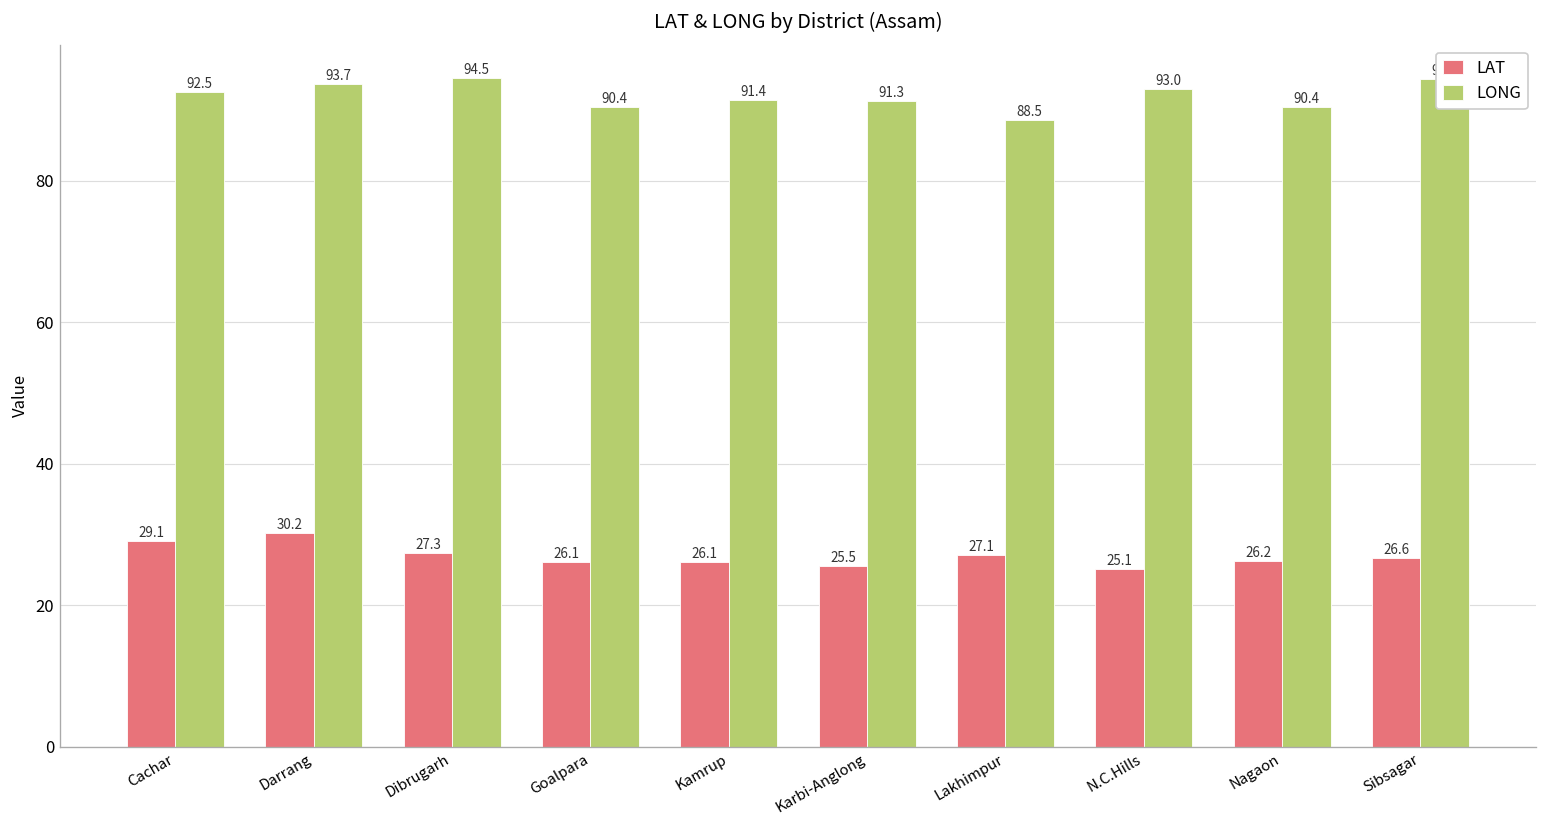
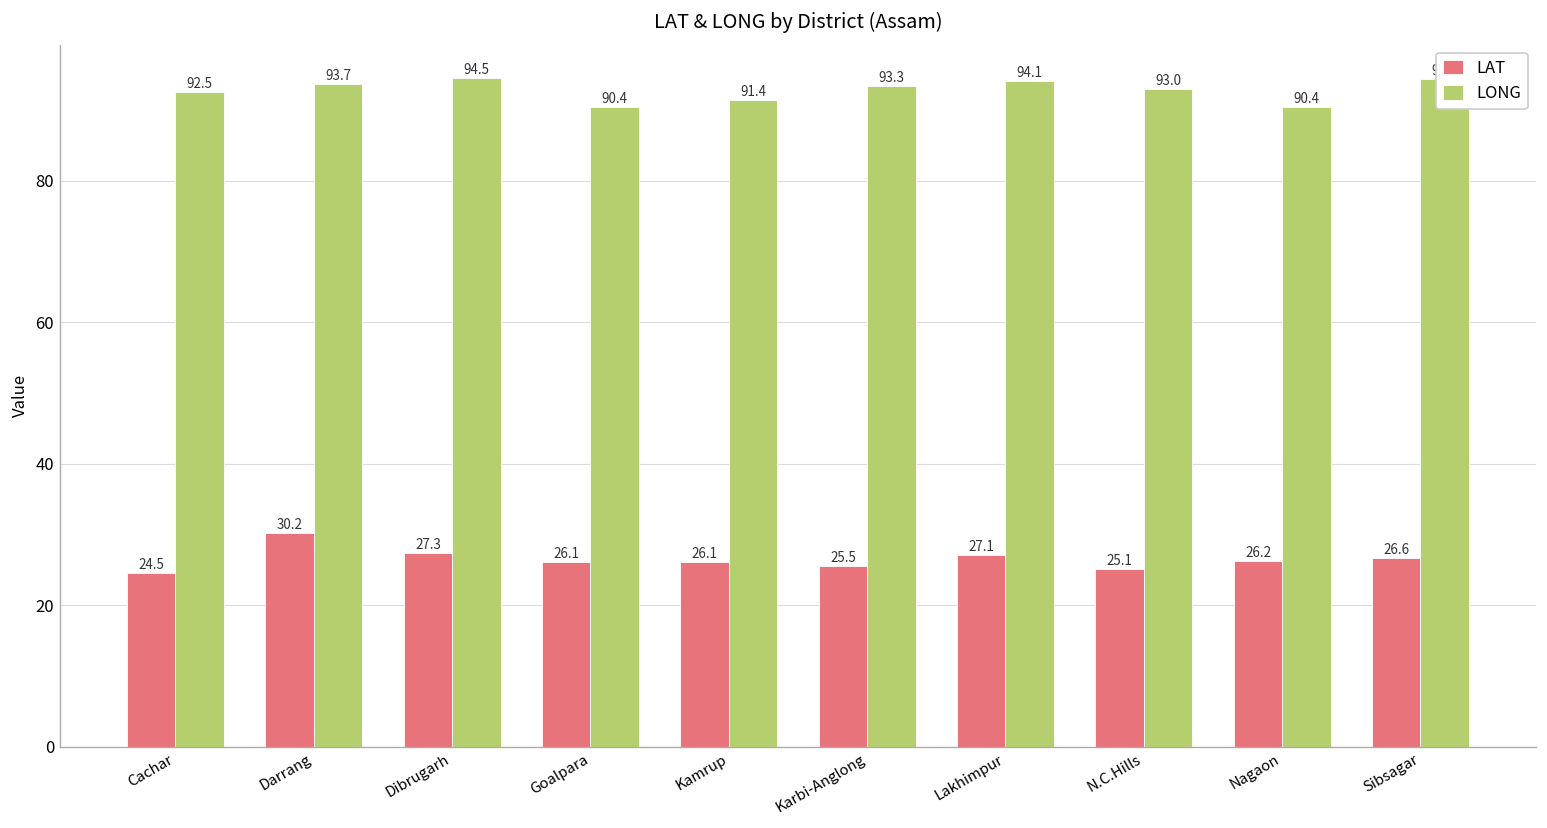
  {
    "LAT": {
-     "Cachar": 29.1,
+     "Cachar": 24.5,
      "Darrang": 30.2,
      "Dibrugarh": 27.3,
      "Goalpara": 26.1,
      "Kamrup": 26.1,
      "Karbi-Anglong": 25.5,
      "Lakhimpur": 27.1,
      "N.C.Hills": 25.1,
      "Nagaon": 26.2,
      "Sibsagar": 26.6
    },
    "LONG": {
      "Cachar": 92.5,
      "Darrang": 93.7,
      "Dibrugarh": 94.5,
      "Goalpara": 90.4,
      "Kamrup": 91.4,
-     "Karbi-Anglong": 91.3,
-     "Lakhimpur": 88.5,
+     "Karbi-Anglong": 93.3,
+     "Lakhimpur": 94.1,
      "N.C.Hills": 93.0,
      "Nagaon": 90.4
    }
  }
